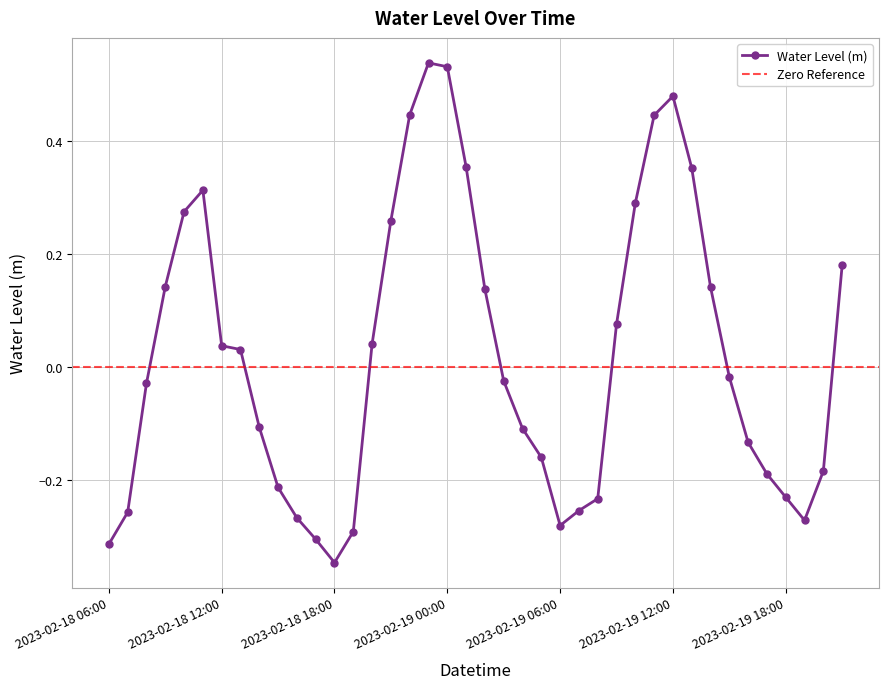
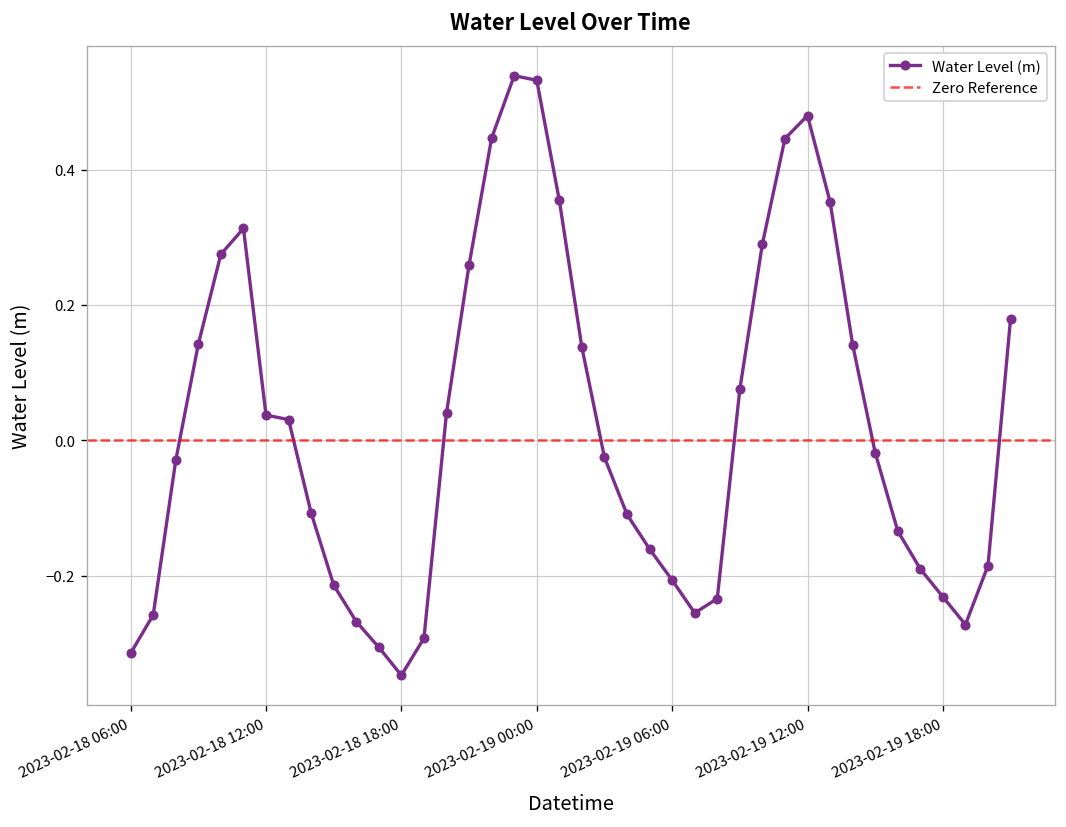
  {
    "2023-02-18 06:00": -0.31,
    "2023-02-18 12:00": 0.04,
    "2023-02-18 18:00": -0.35,
    "2023-02-19 00:00": 0.53,
-   "2023-02-19 06:00": -0.28,
+   "2023-02-19 06:00": -0.21,
    "2023-02-19 12:00": 0.48,
    "2023-02-19 18:00": -0.23
  }
